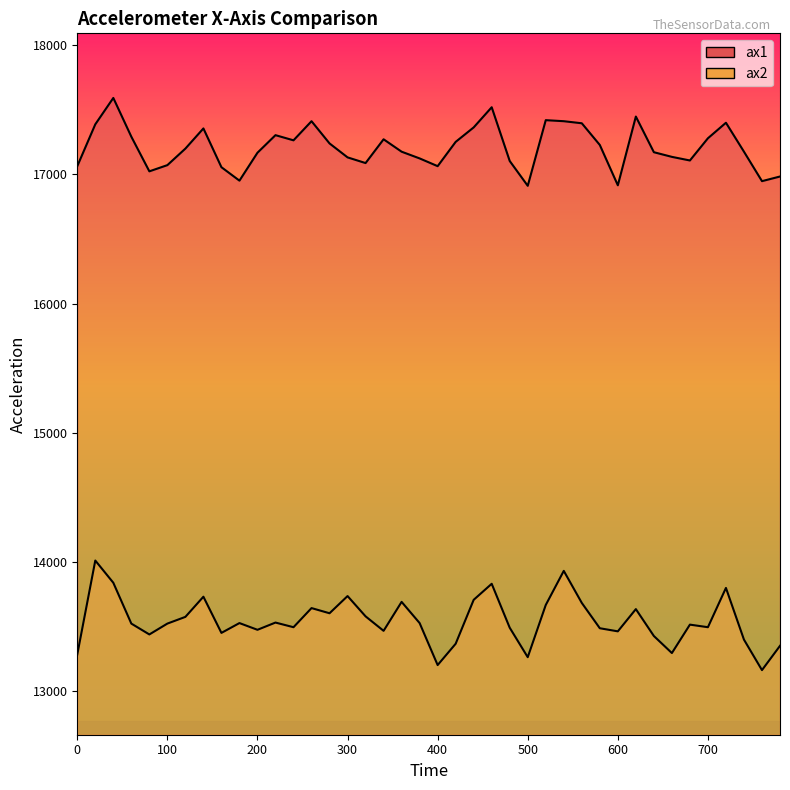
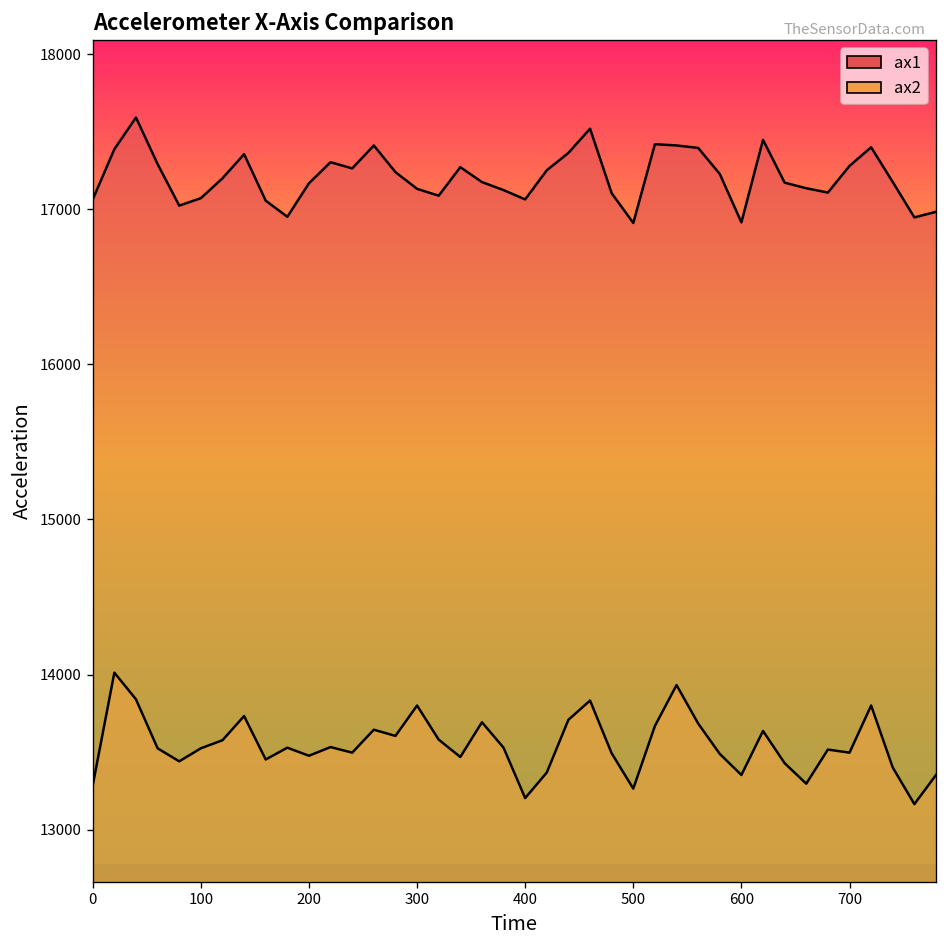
  {
    "ax1": {
      "0": 17060,
      "100": 17070,
      "200": 17170,
      "300": 17130,
      "400": 17060,
      "500": 16910,
      "600": 16920,
      "700": 17280
    },
    "ax2": {
      "0": 13290,
      "100": 13520,
      "200": 13480,
-     "300": 13740,
+     "300": 13800,
      "400": 13200,
      "500": 13260,
-     "600": 13460,
+     "600": 13350,
      "700": 13500
    }
  }
